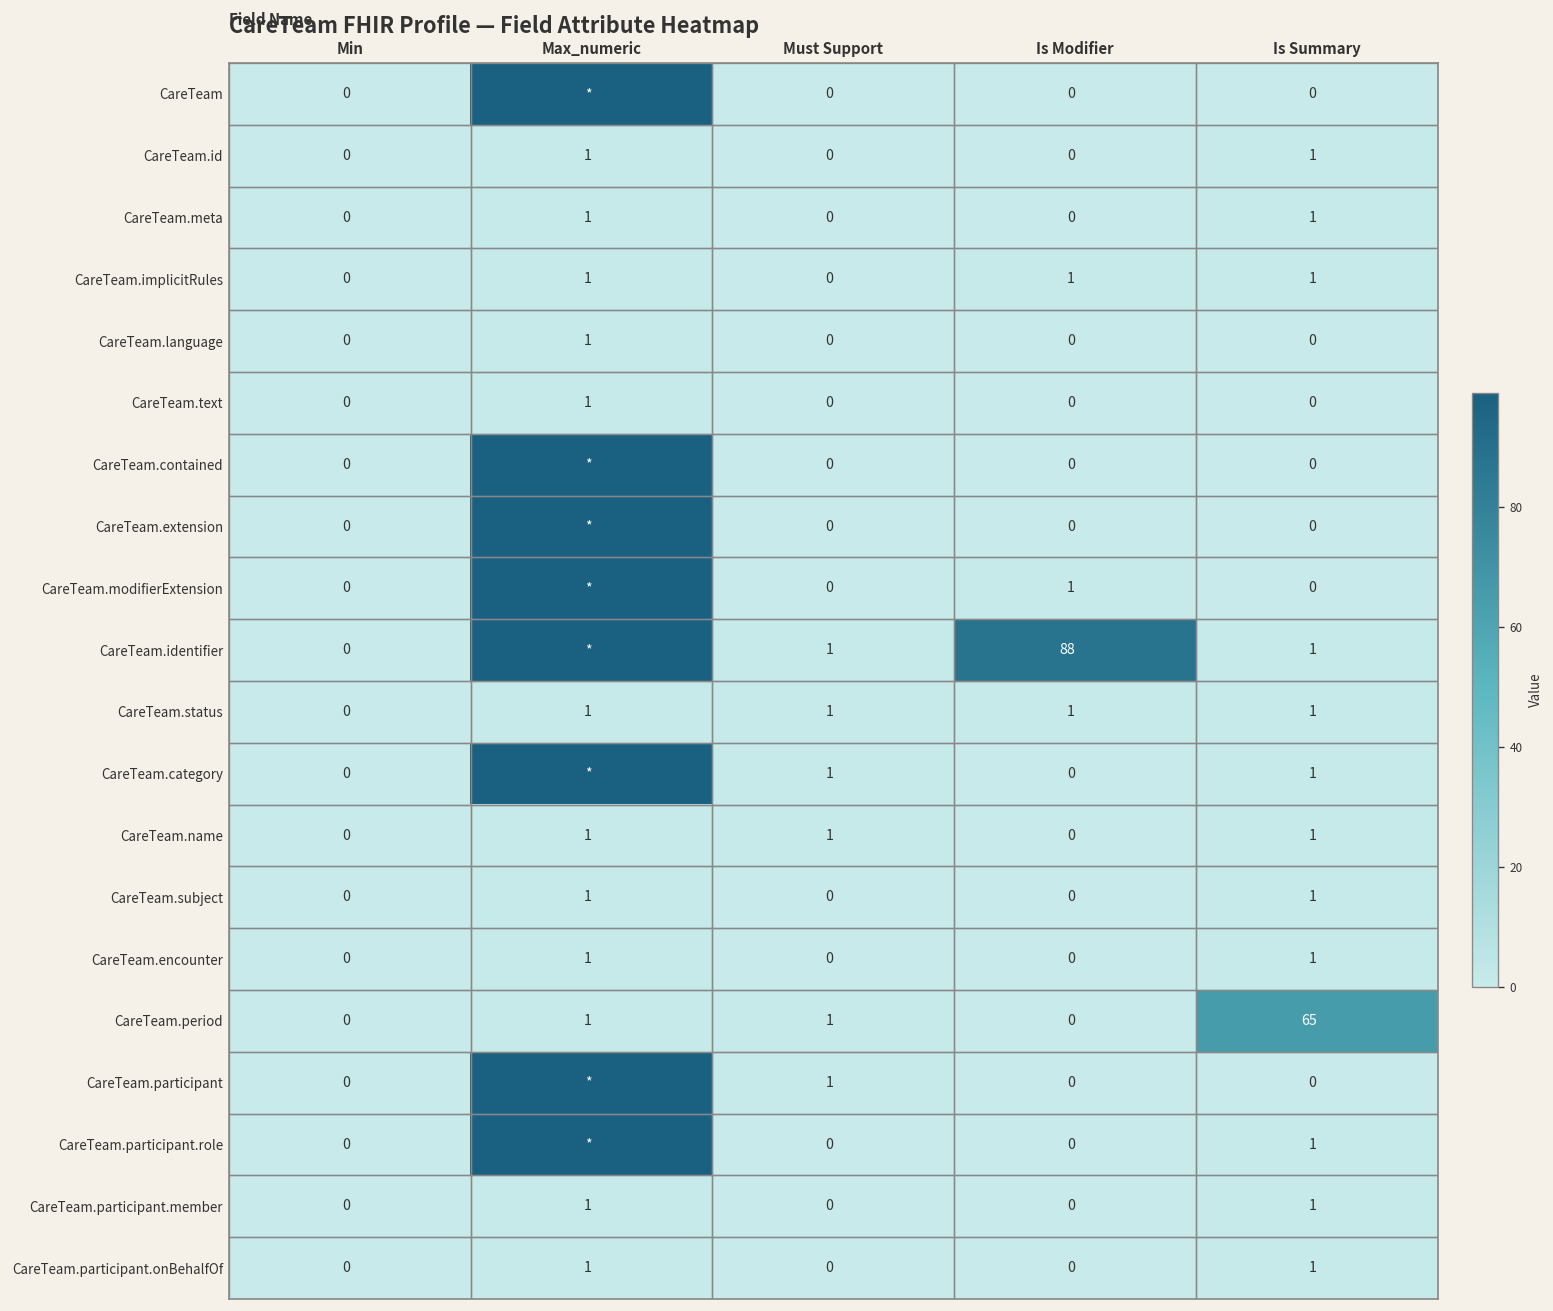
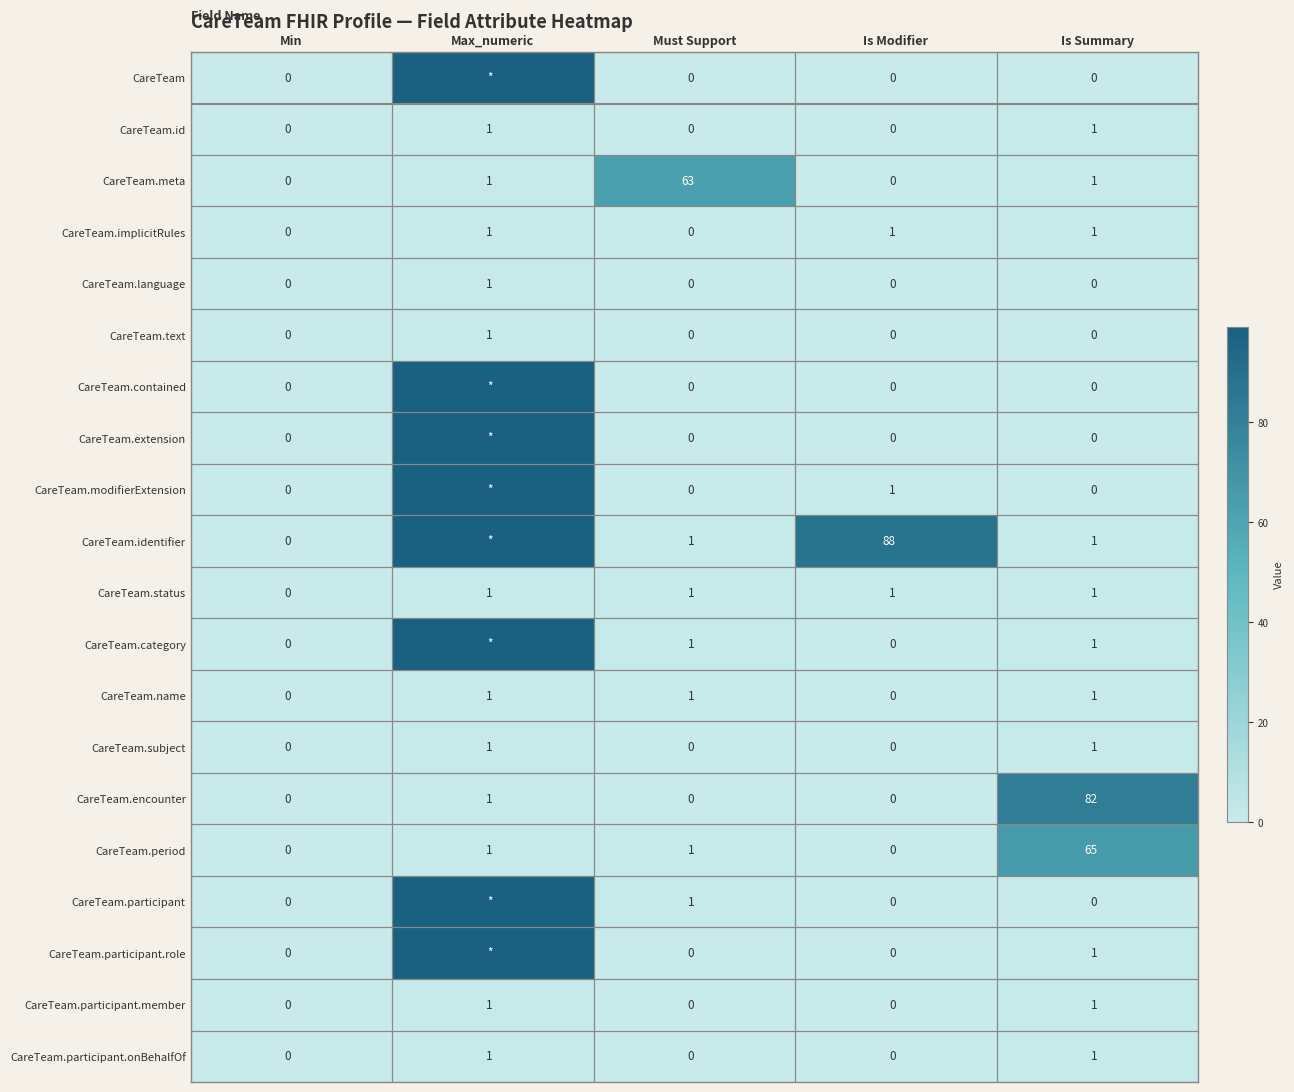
  {
    "CareTeam": {
      "Min": 0,
      "Must Support": 0,
      "Is Modifier": 0,
      "Is Summary": 0
    },
    "CareTeam.id": {
      "Min": 0,
      "Max_numeric": 1,
      "Must Support": 0,
      "Is Modifier": 0,
      "Is Summary": 1
    },
    "CareTeam.meta": {
      "Min": 0,
      "Max_numeric": 1,
-     "Must Support": 0,
+     "Must Support": 63,
      "Is Modifier": 0,
      "Is Summary": 1
    },
    "CareTeam.implicitRules": {
      "Min": 0,
      "Max_numeric": 1,
      "Must Support": 0,
      "Is Modifier": 1,
      "Is Summary": 1
    },
    "CareTeam.language": {
      "Min": 0,
      "Max_numeric": 1,
      "Must Support": 0,
      "Is Modifier": 0,
      "Is Summary": 0
    },
    "CareTeam.text": {
      "Min": 0,
      "Max_numeric": 1,
      "Must Support": 0,
      "Is Modifier": 0,
      "Is Summary": 0
    },
    "CareTeam.contained": {
      "Min": 0,
      "Must Support": 0,
      "Is Modifier": 0,
      "Is Summary": 0
    },
    "CareTeam.extension": {
      "Min": 0,
      "Must Support": 0,
      "Is Modifier": 0,
      "Is Summary": 0
    },
    "CareTeam.modifierExtension": {
      "Min": 0,
      "Must Support": 0,
      "Is Modifier": 1,
      "Is Summary": 0
    },
    "CareTeam.identifier": {
      "Min": 0,
      "Must Support": 1,
      "Is Modifier": 88,
      "Is Summary": 1
    },
    "CareTeam.status": {
      "Min": 0,
      "Max_numeric": 1,
      "Must Support": 1,
      "Is Modifier": 1,
      "Is Summary": 1
    },
    "CareTeam.category": {
      "Min": 0,
      "Must Support": 1,
      "Is Modifier": 0,
      "Is Summary": 1
    },
    "CareTeam.name": {
      "Min": 0,
      "Max_numeric": 1,
      "Must Support": 1,
      "Is Modifier": 0,
      "Is Summary": 1
    },
    "CareTeam.subject": {
      "Min": 0,
      "Max_numeric": 1,
      "Must Support": 0,
      "Is Modifier": 0,
      "Is Summary": 1
    },
    "CareTeam.encounter": {
      "Min": 0,
      "Max_numeric": 1,
      "Must Support": 0,
      "Is Modifier": 0,
-     "Is Summary": 1
+     "Is Summary": 82
    },
    "CareTeam.period": {
      "Min": 0,
      "Max_numeric": 1,
      "Must Support": 1,
      "Is Modifier": 0,
      "Is Summary": 65
    },
    "CareTeam.participant": {
      "Min": 0,
      "Must Support": 1,
      "Is Modifier": 0,
      "Is Summary": 0
    },
    "CareTeam.participant.role": {
      "Min": 0,
      "Must Support": 0,
      "Is Modifier": 0,
      "Is Summary": 1
    },
    "CareTeam.participant.member": {
      "Min": 0,
      "Max_numeric": 1,
      "Must Support": 0,
      "Is Modifier": 0,
      "Is Summary": 1
    },
    "CareTeam.participant.onBehalfOf": {
      "Min": 0,
      "Max_numeric": 1,
      "Must Support": 0,
      "Is Modifier": 0,
      "Is Summary": 1
    }
  }
